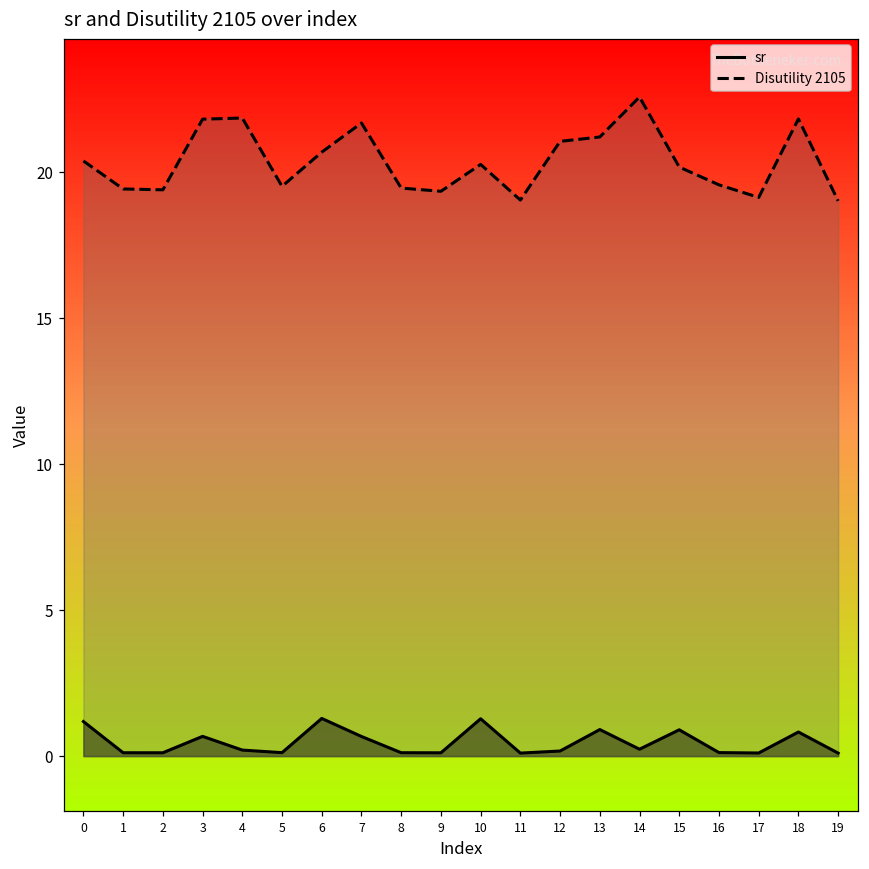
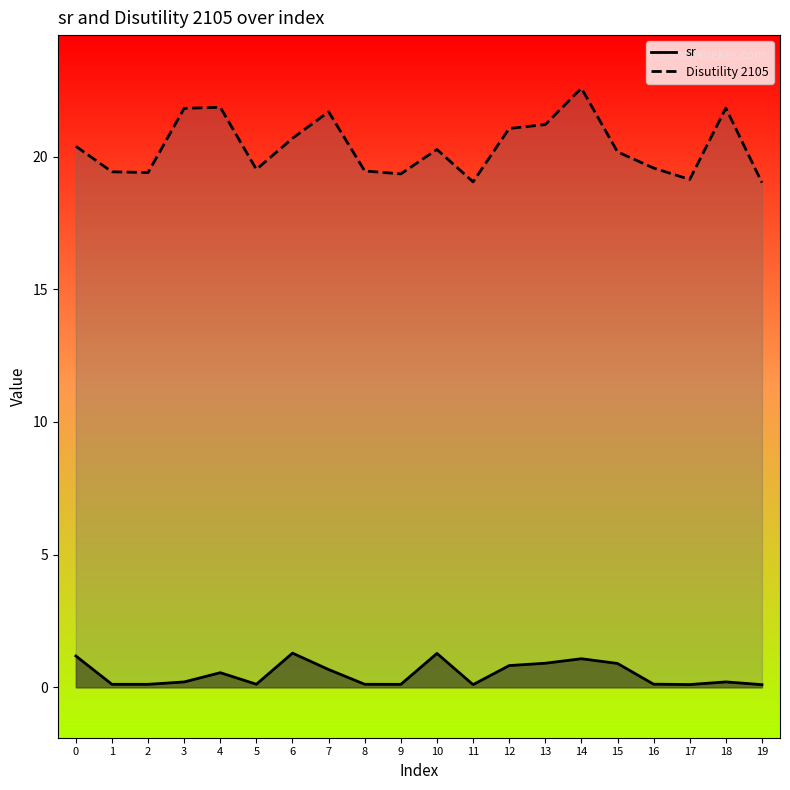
  {
    "sr": {
      "0": 1.2,
      "1": 0.1,
      "2": 0.1,
-     "3": 0.7,
-     "4": 0.2,
+     "3": 0.2,
+     "4": 0.6,
      "5": 0.1,
      "6": 1.3,
      "7": 0.7,
      "8": 0.1,
      "9": 0.1,
      "10": 1.3,
      "11": 0.1,
-     "12": 0.2,
+     "12": 0.8,
      "13": 0.9,
-     "14": 0.2,
+     "14": 1.1,
      "15": 0.9,
      "16": 0.1,
      "17": 0.1,
-     "18": 0.8,
+     "18": 0.2,
      "19": 0.1
    }
  }
